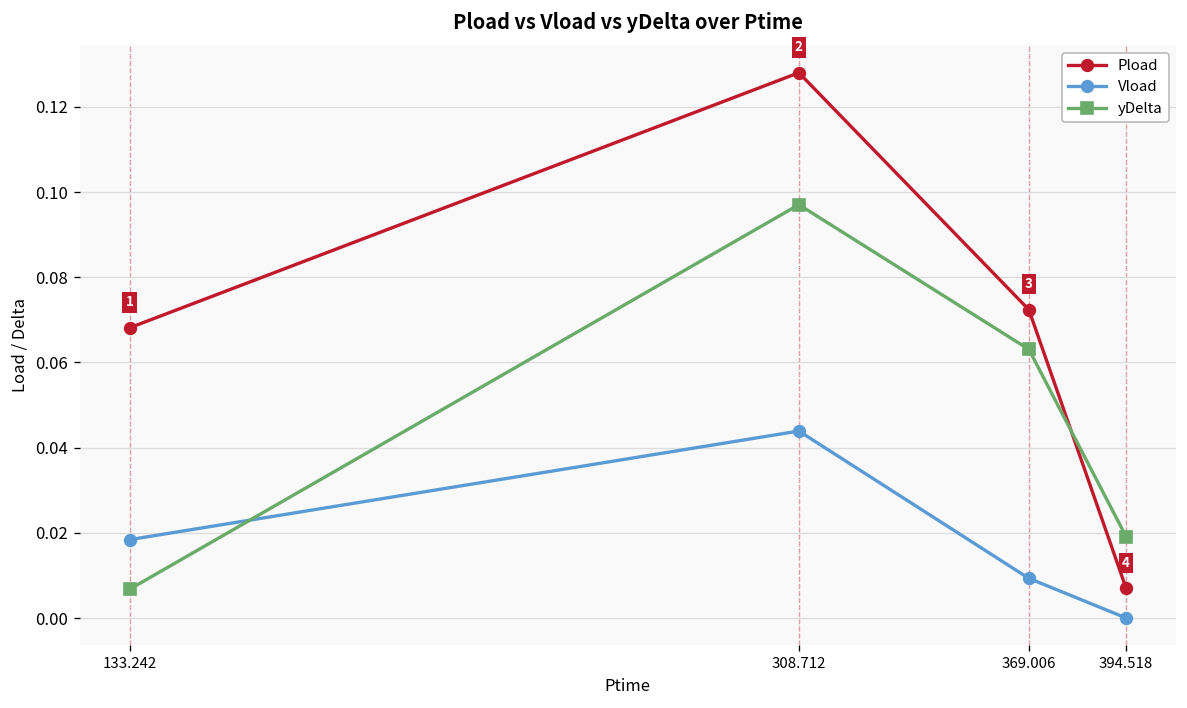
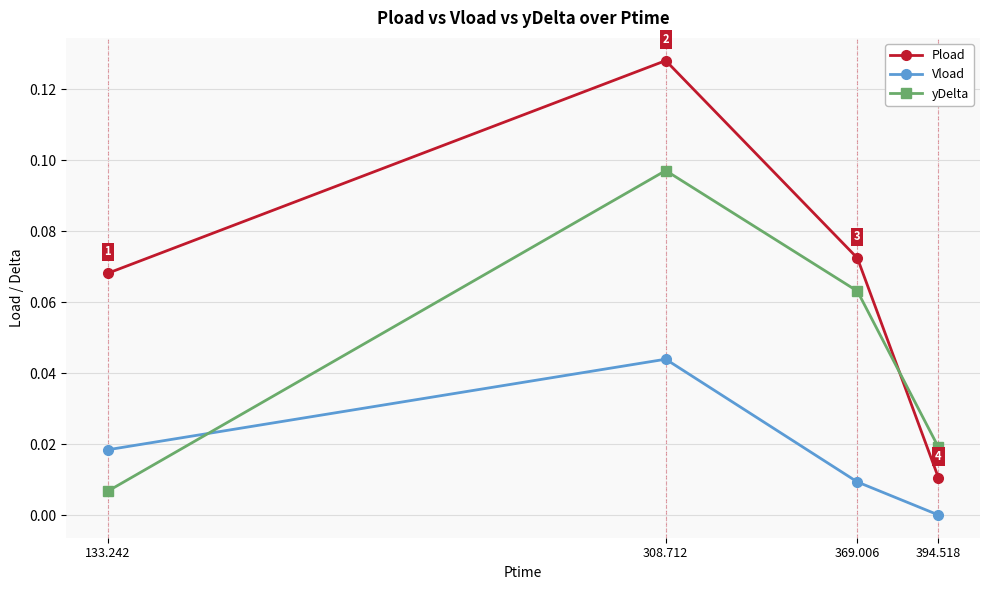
  {
    "Pload": {
-     "394.518": 0.007
+     "394.518": 0.010
    },
    "Vload": {
      "133.242": 0.018,
      "308.712": 0.044,
      "369.006": 0.009,
      "394.518": 0.000
    },
    "yDelta": {
      "133.242": 0.007,
      "308.712": 0.097,
      "369.006": 0.063
    }
  }
